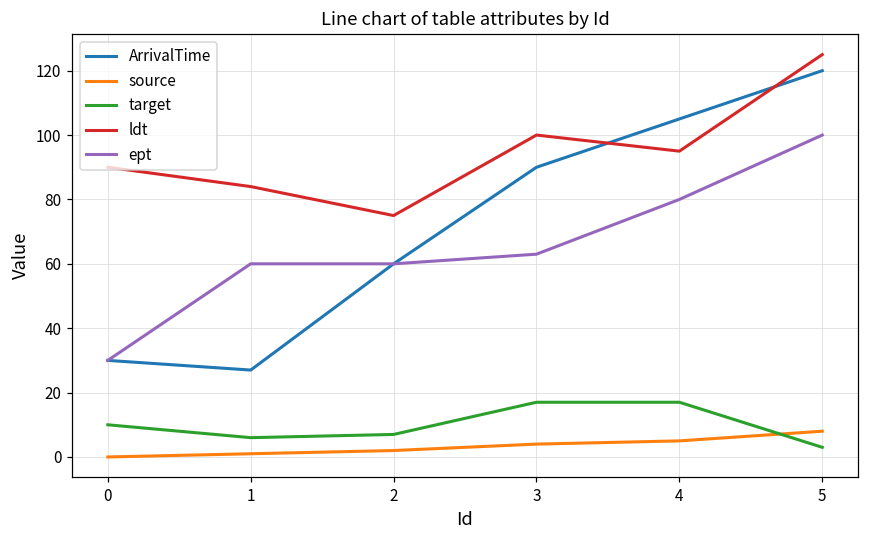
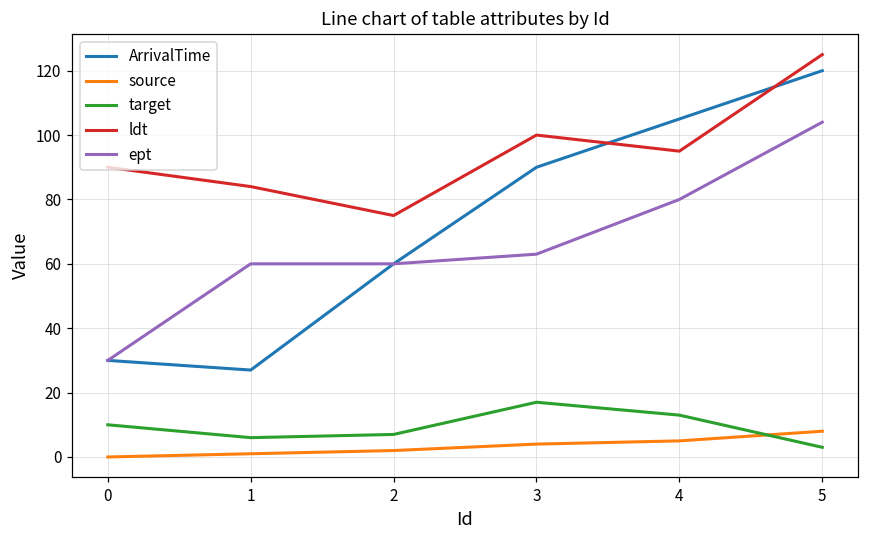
  {
    "ArrivalTime": {
      "1": 27,
      "3": 90,
      "4": 105,
      "5": 120
    },
    "source": {
      "0": 0,
      "1": 1,
      "2": 2,
      "3": 4,
      "4": 5,
      "5": 8
    },
    "target": {
      "0": 10,
      "1": 6,
      "2": 7,
      "3": 17,
-     "4": 17,
+     "4": 13,
      "5": 3
    },
    "ldt": {
      "0": 90,
      "1": 84,
      "2": 75,
      "3": 100,
      "4": 95,
      "5": 125
    },
    "ept": {
      "1": 60,
      "3": 63,
      "4": 80,
-     "5": 100
+     "5": 104
    }
  }
